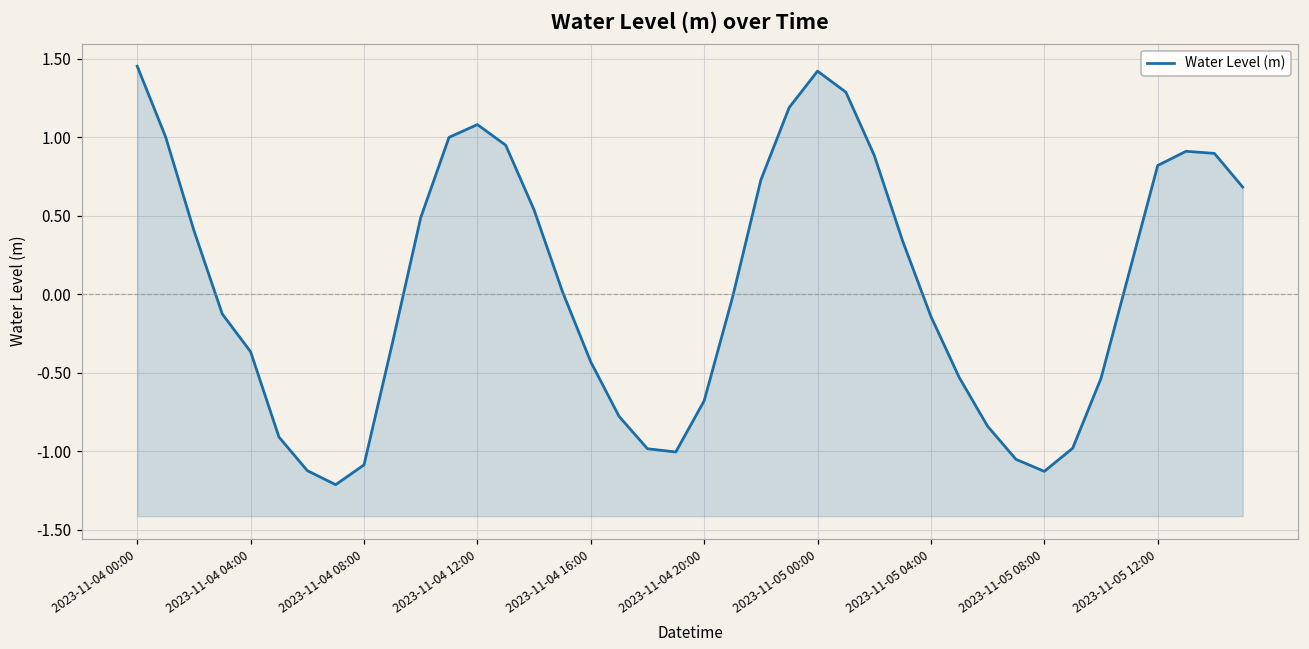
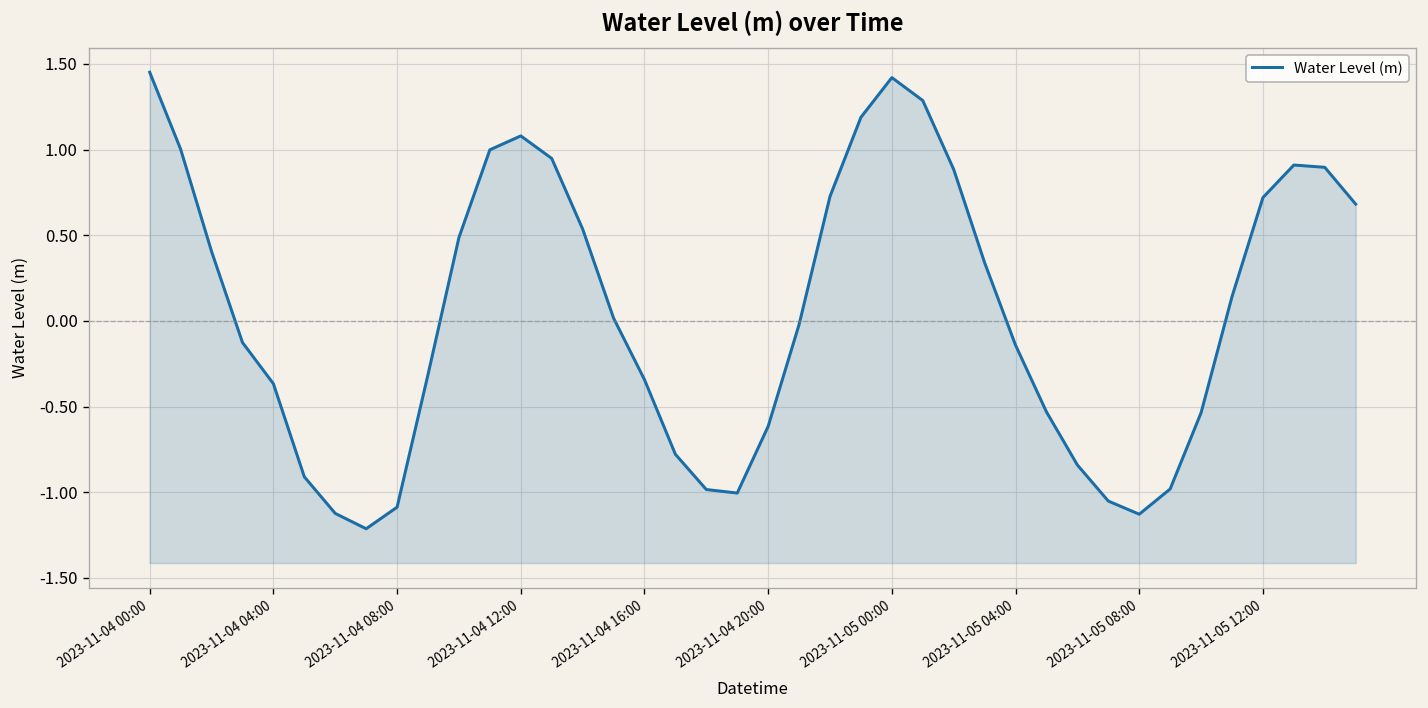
  {
    "2023-11-04 00:00": 1.45,
    "2023-11-04 04:00": -0.37,
    "2023-11-04 08:00": -1.09,
    "2023-11-04 12:00": 1.08,
-   "2023-11-04 16:00": -0.43,
-   "2023-11-04 20:00": -0.68,
+   "2023-11-04 16:00": -0.34,
+   "2023-11-04 20:00": -0.61,
    "2023-11-05 00:00": 1.42,
    "2023-11-05 04:00": -0.14,
    "2023-11-05 08:00": -1.13,
-   "2023-11-05 12:00": 0.82
+   "2023-11-05 12:00": 0.72
  }
